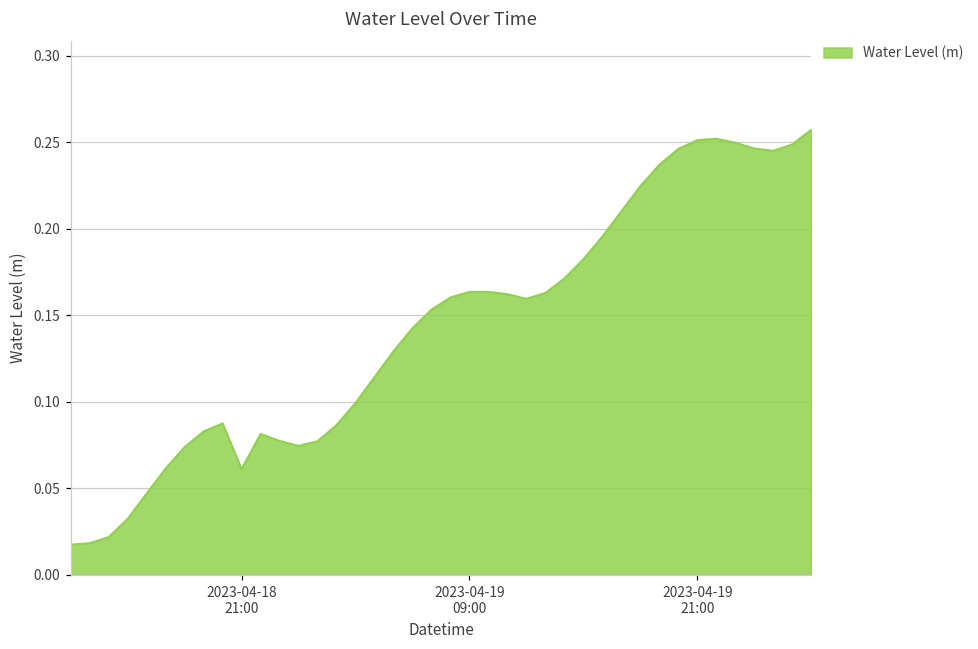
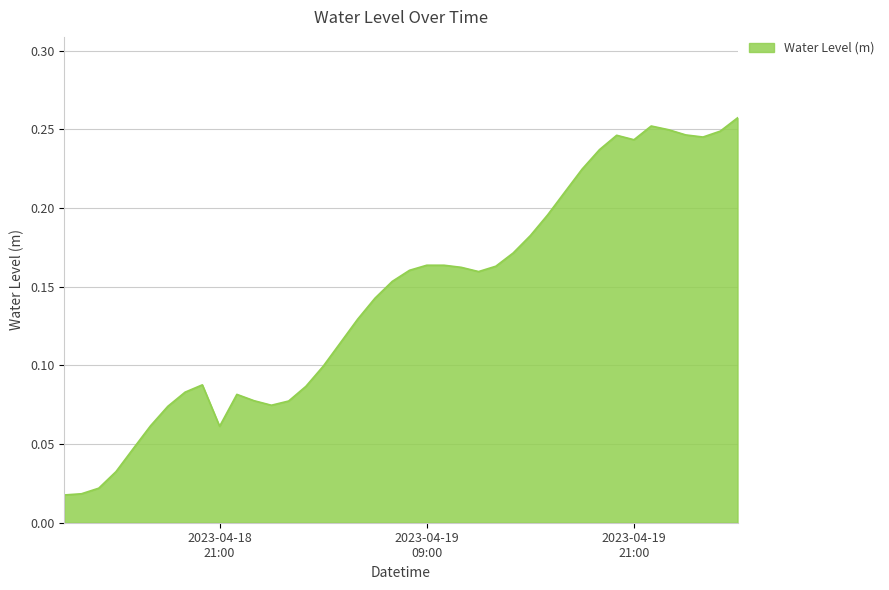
  {
    "2023-04-18 21:00": 0.061,
    "2023-04-19 09:00": 0.164,
-   "2023-04-19 21:00": 0.251
+   "2023-04-19 21:00": 0.243
  }
